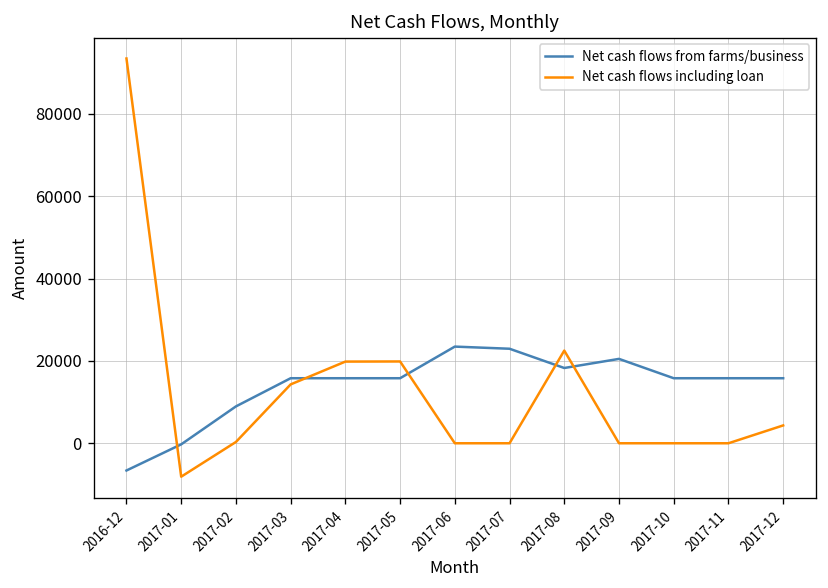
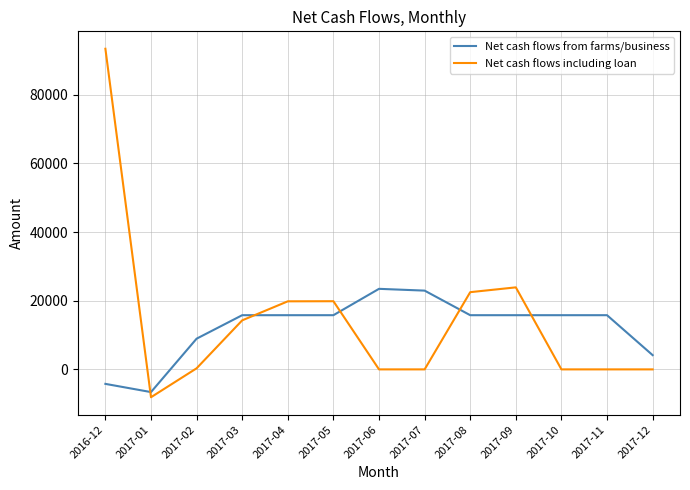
  {
    "Net cash flows from farms/business": {
-     "2016-12": -7000,
-     "2017-01": 0,
+     "2016-12": -4000,
+     "2017-01": -7000,
      "2017-02": 9000,
      "2017-03": 16000,
      "2017-04": 16000,
      "2017-05": 16000,
      "2017-06": 23000,
      "2017-07": 23000,
-     "2017-08": 18000,
-     "2017-09": 20000,
+     "2017-08": 16000,
+     "2017-09": 16000,
      "2017-10": 16000,
      "2017-11": 16000,
-     "2017-12": 16000
+     "2017-12": 4000
    },
    "Net cash flows including loan": {
      "2016-12": 93000,
      "2017-01": -8000,
      "2017-02": 0,
      "2017-03": 14000,
      "2017-04": 20000,
      "2017-05": 20000,
      "2017-06": 0,
      "2017-07": 0,
      "2017-08": 23000,
-     "2017-09": 0,
+     "2017-09": 24000,
      "2017-10": 0,
      "2017-11": 0,
-     "2017-12": 4000
+     "2017-12": 0
    }
  }
